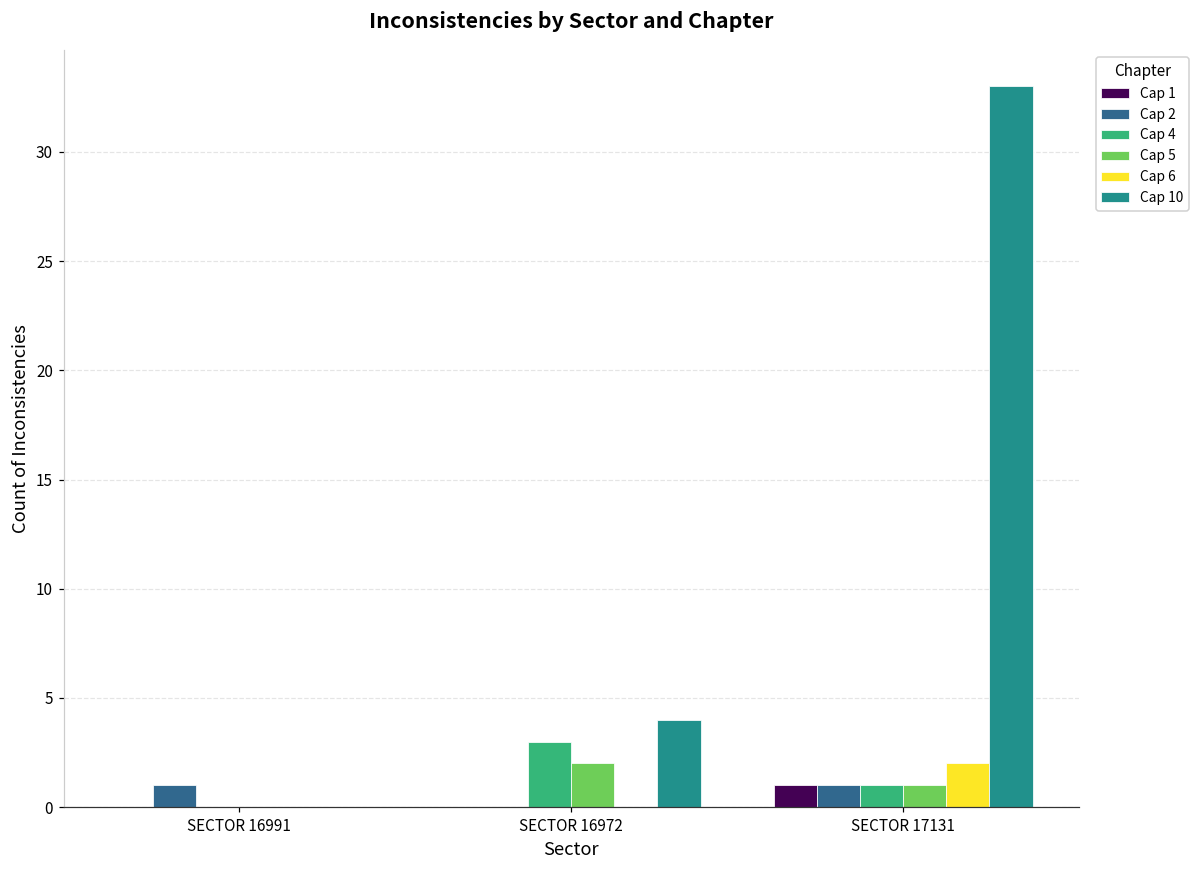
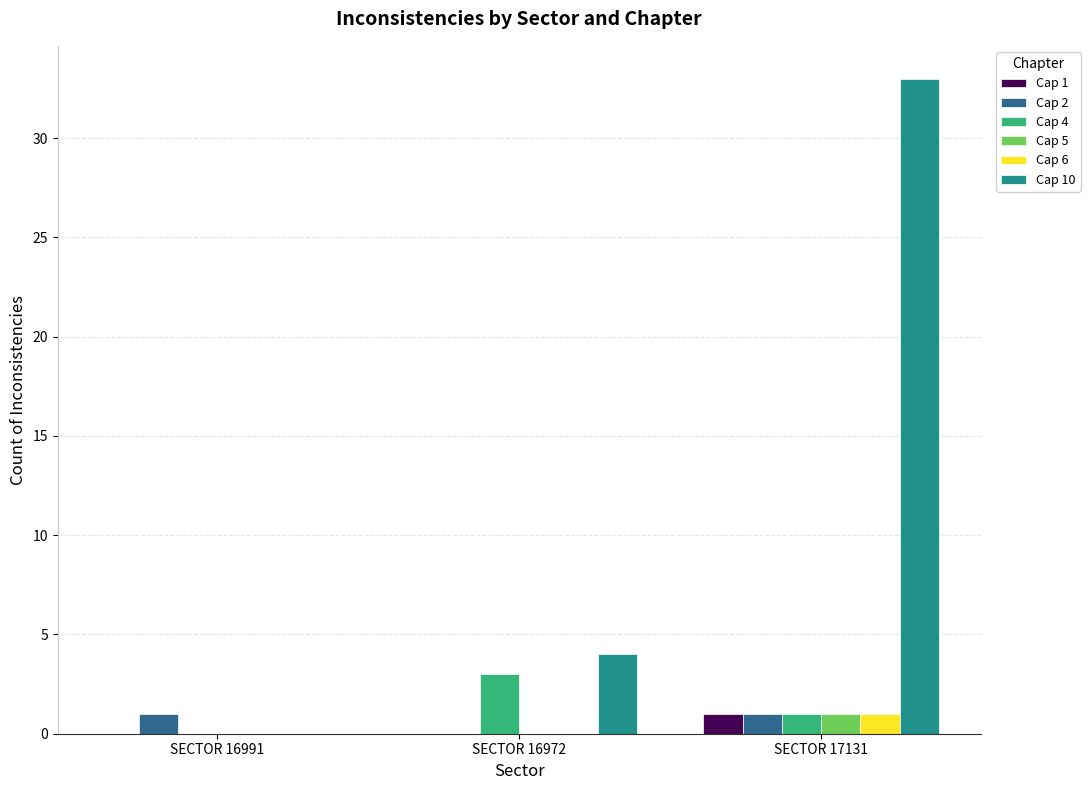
  {
    "Cap 1": {
      "SECTOR 16991": 0,
      "SECTOR 16972": 0,
      "SECTOR 17131": 1
    },
    "Cap 5": {
      "SECTOR 16991": 0,
-     "SECTOR 16972": 2,
+     "SECTOR 16972": 0,
      "SECTOR 17131": 1
    },
    "Cap 6": {
      "SECTOR 16991": 0,
      "SECTOR 16972": 0,
-     "SECTOR 17131": 2
+     "SECTOR 17131": 1
    }
  }
